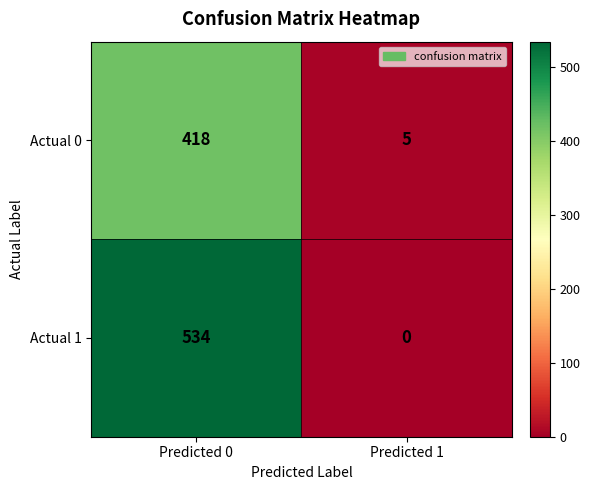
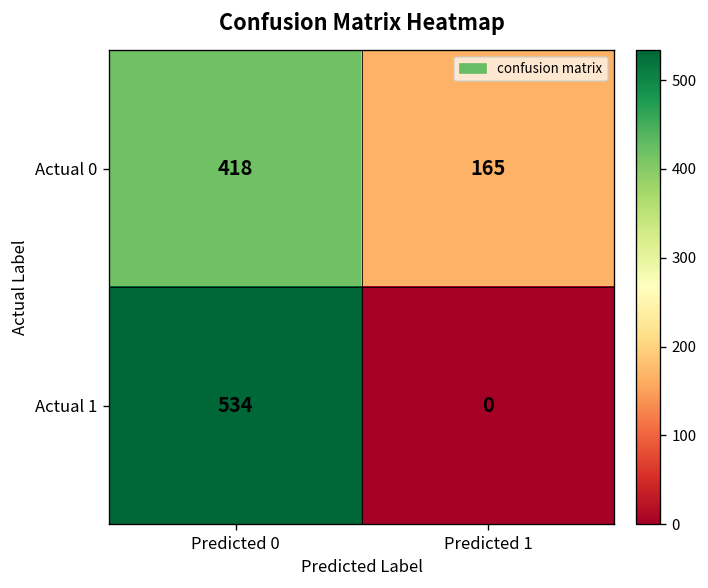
  {
    "Actual 0": {
      "Predicted 0": 418,
-     "Predicted 1": 5
+     "Predicted 1": 165
    },
    "Actual 1": {
      "Predicted 0": 534,
      "Predicted 1": 0
    }
  }
